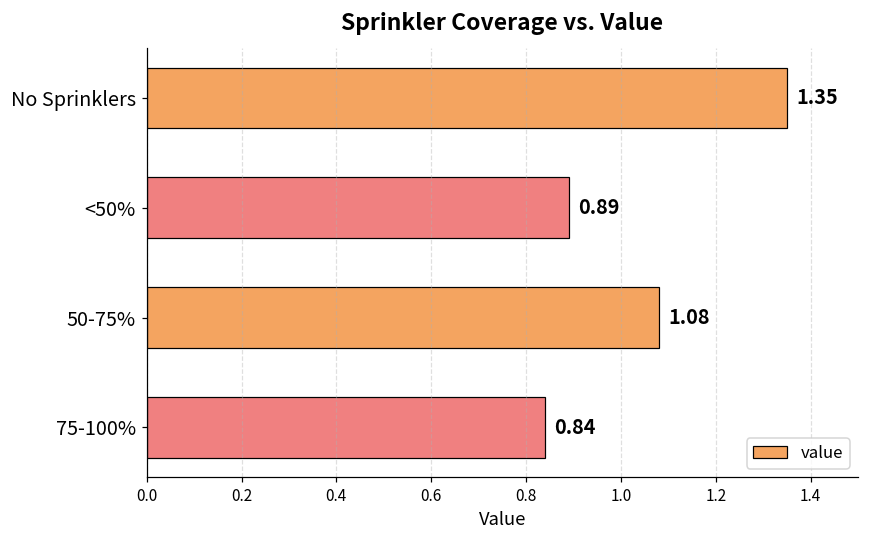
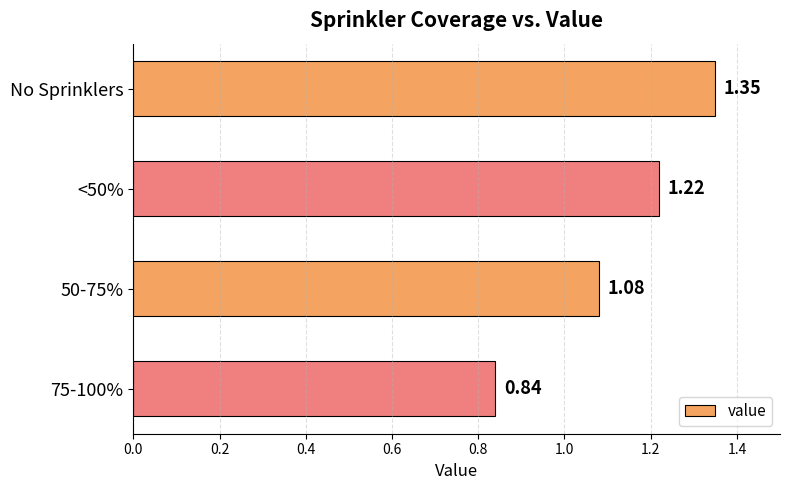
  {
    "No Sprinklers": 1.35,
-   "<50%": 0.89,
+   "<50%": 1.22,
    "50-75%": 1.08,
    "75-100%": 0.84
  }
